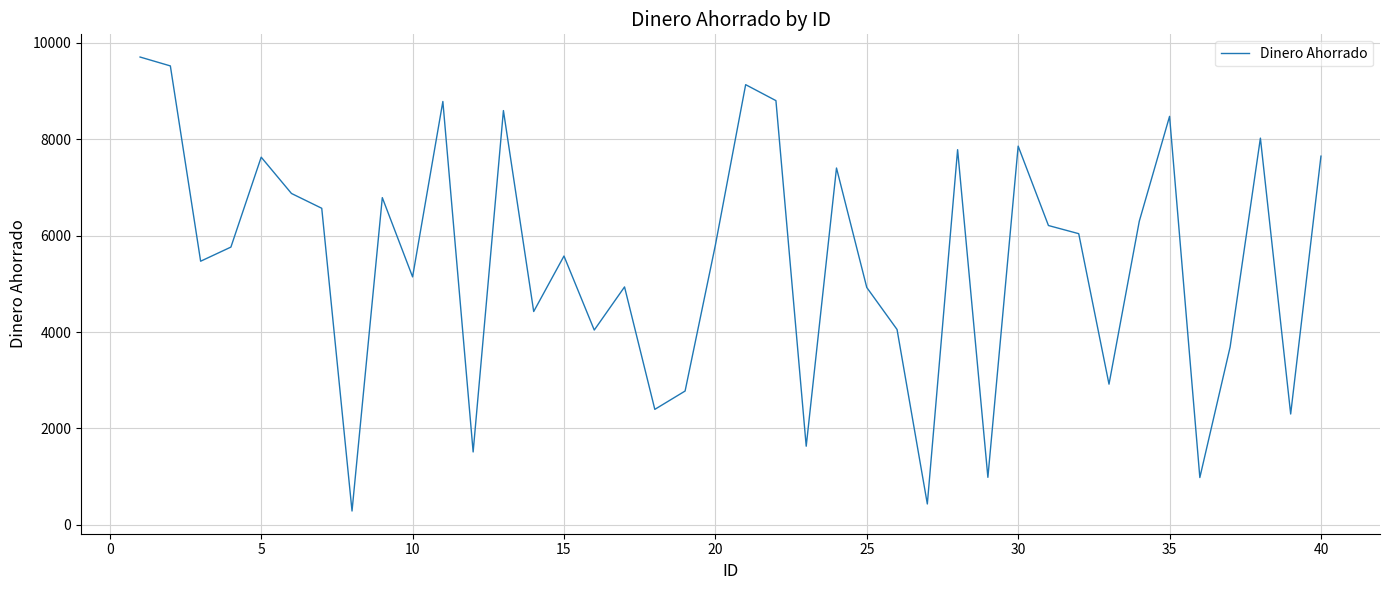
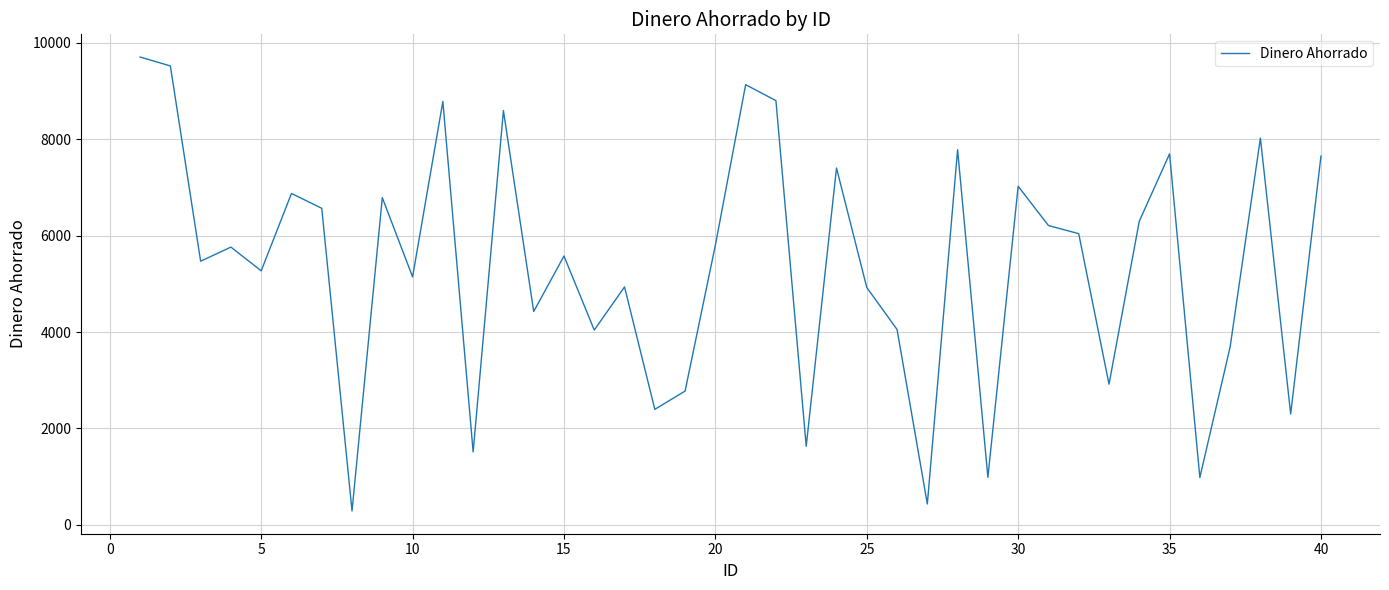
  {
-   "5": 7600,
+   "5": 5300,
    "10": 5100,
    "15": 5600,
    "20": 5800,
    "25": 4900,
-   "30": 7900,
-   "35": 8500,
+   "30": 7000,
+   "35": 7700,
    "40": 7600
  }
